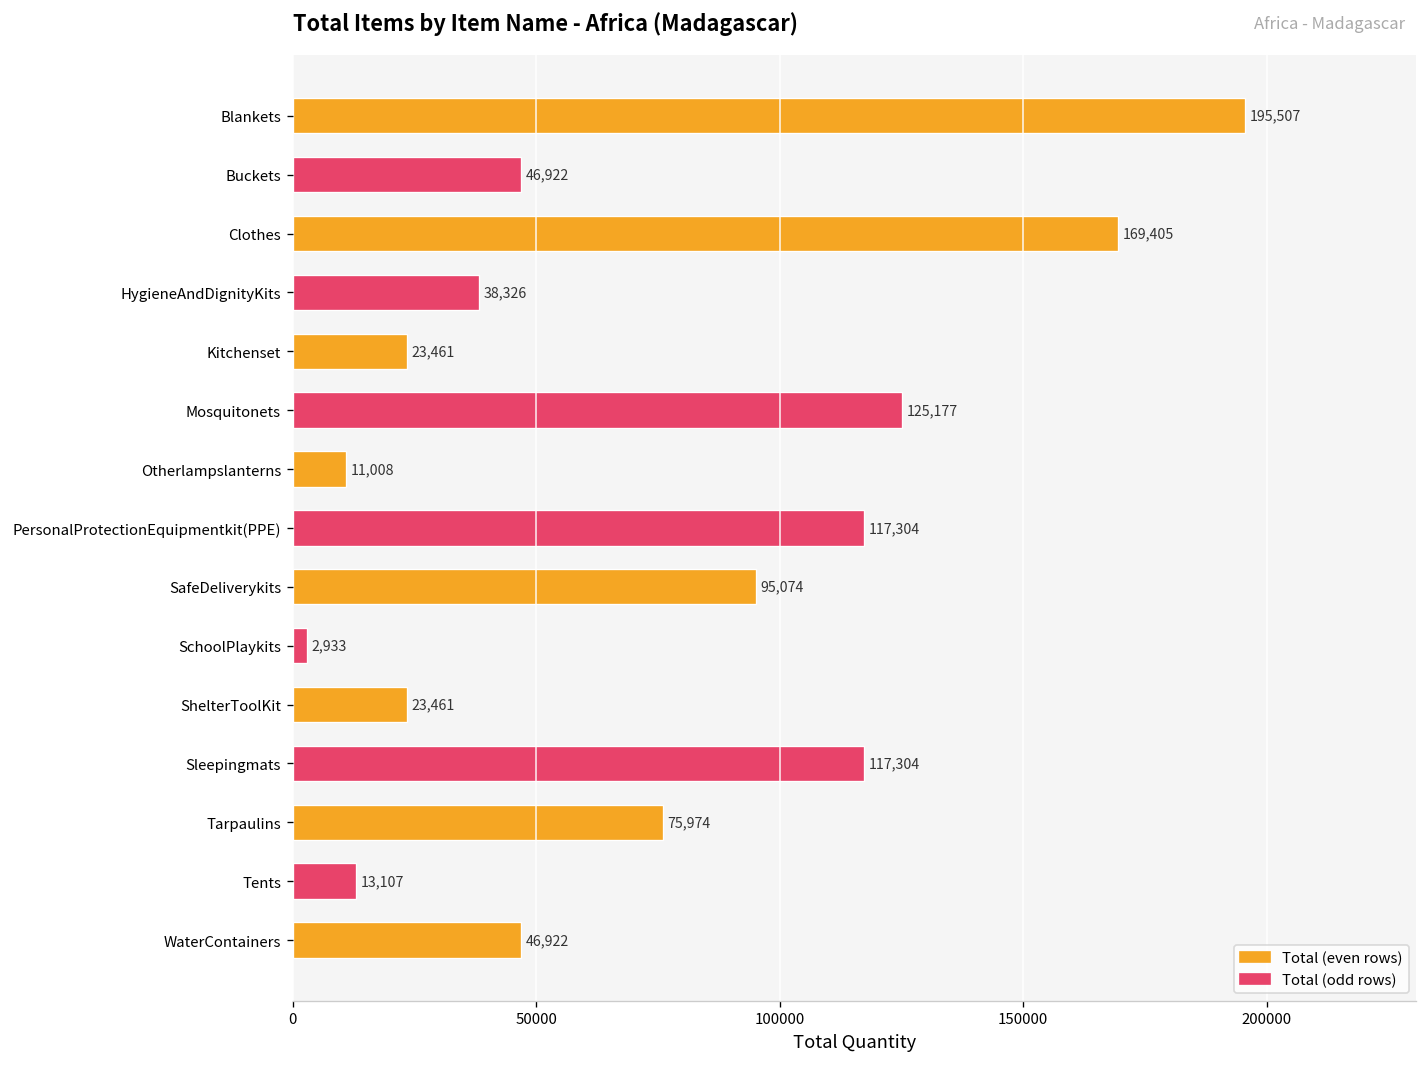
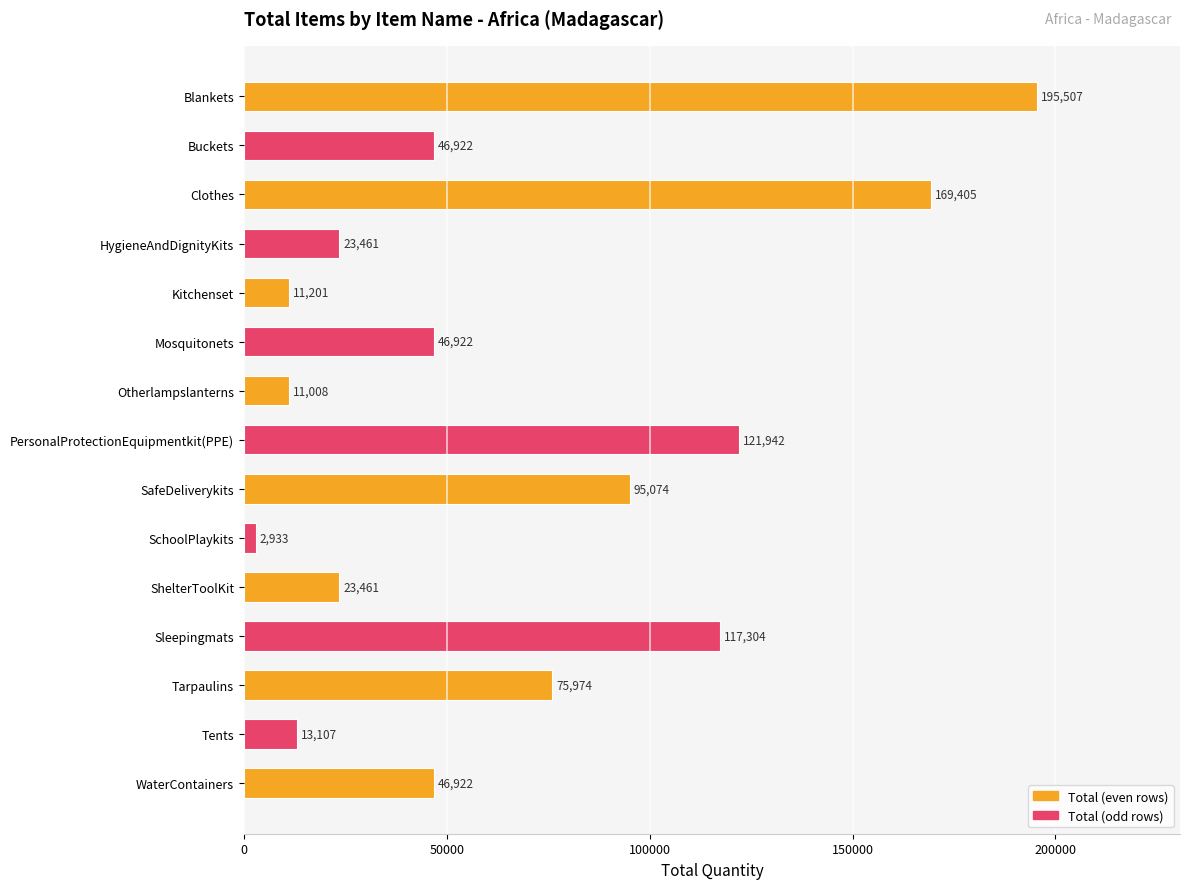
  {
    "Blankets": "195,507",
    "Buckets": "46,922",
    "Clothes": "169,405",
-   "HygieneAndDignityKits": "38,326",
-   "Kitchenset": "23,461",
-   "Mosquitonets": "125,177",
+   "HygieneAndDignityKits": "23,461",
+   "Kitchenset": "11,201",
+   "Mosquitonets": "46,922",
    "Otherlampslanterns": "11,008",
-   "PersonalProtectionEquipmentkit(PPE)": "117,304",
+   "PersonalProtectionEquipmentkit(PPE)": "121,942",
    "SafeDeliverykits": "95,074",
    "SchoolPlaykits": "2,933",
    "ShelterToolKit": "23,461",
    "Sleepingmats": "117,304",
    "Tarpaulins": "75,974",
    "Tents": "13,107",
    "WaterContainers": "46,922"
  }
